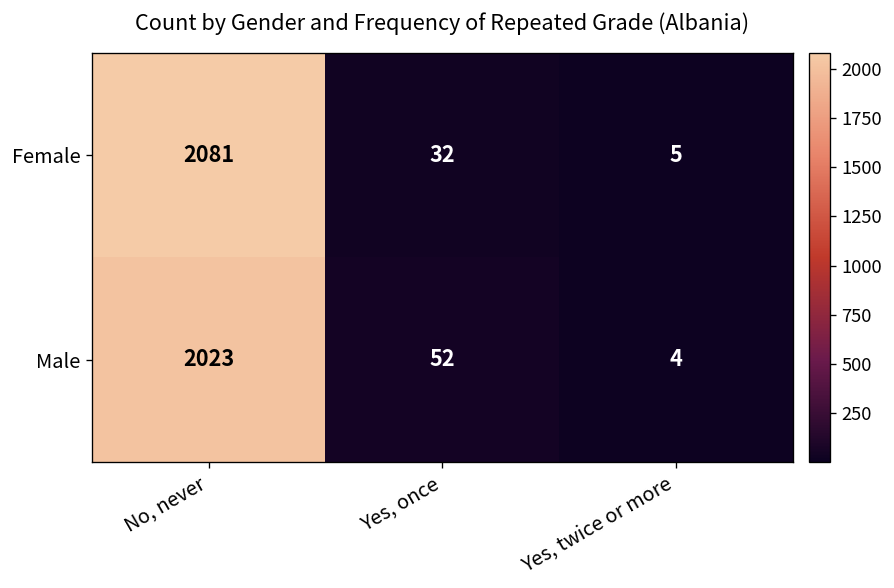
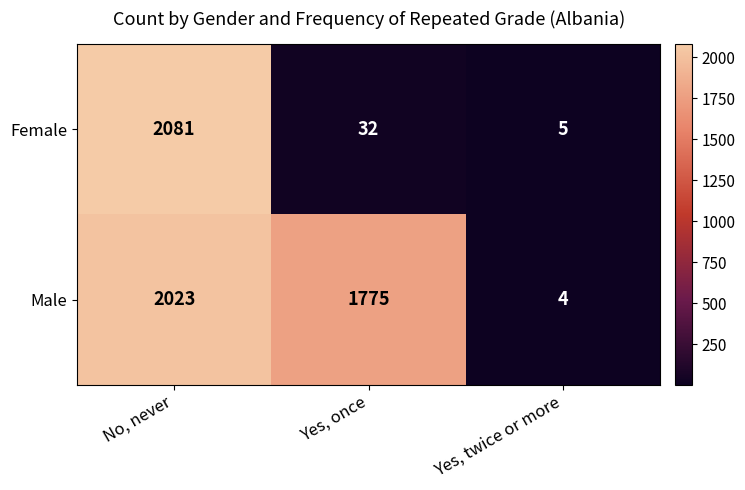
  {
    "Female": {
      "No, never": 2081,
      "Yes, once": 32,
      "Yes, twice or more": 5
    },
    "Male": {
      "No, never": 2023,
-     "Yes, once": 52,
+     "Yes, once": 1775,
      "Yes, twice or more": 4
    }
  }
